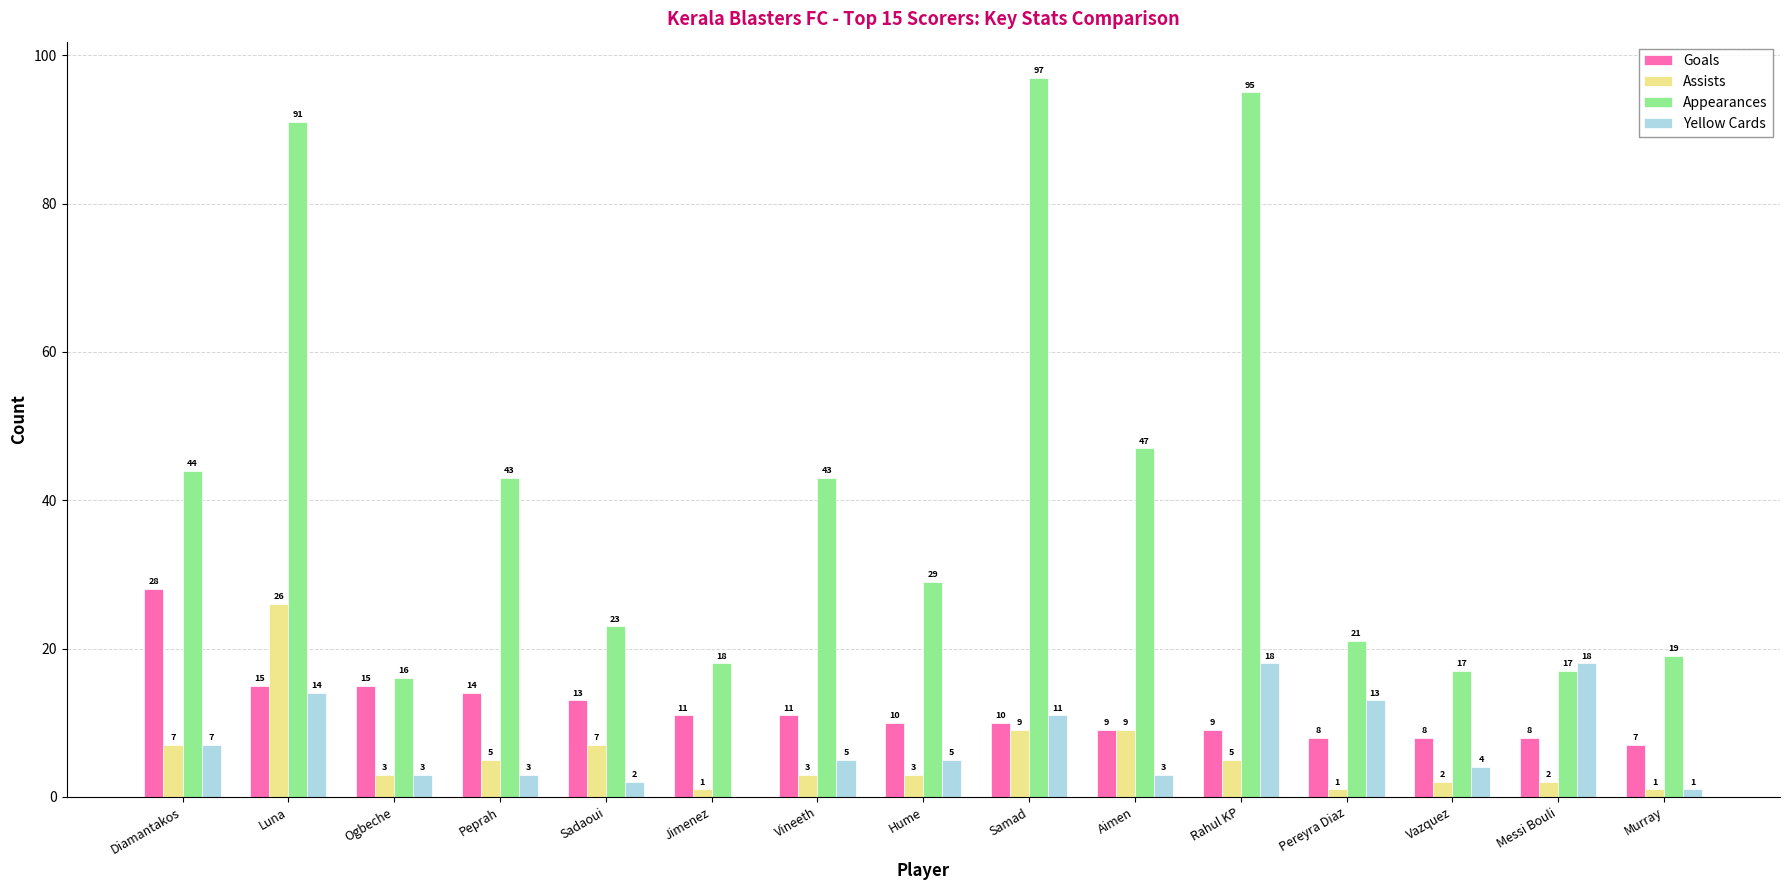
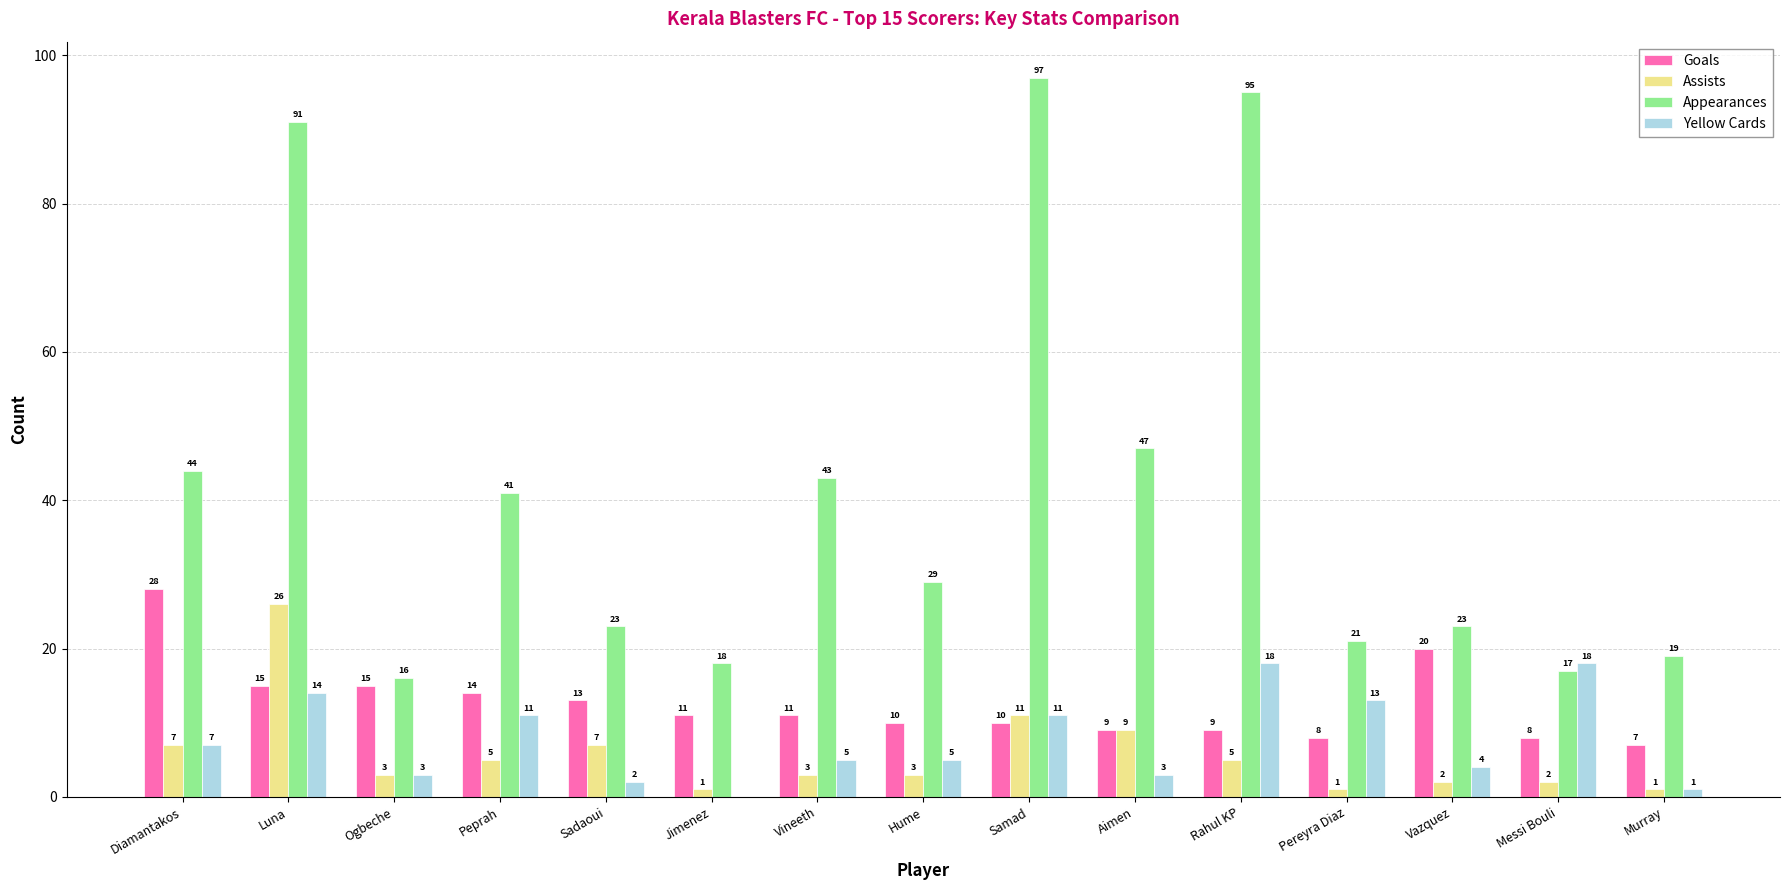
  {
    "Goals": {
      "Diamantakos": 28,
      "Luna": 15,
      "Ogbeche": 15,
      "Peprah": 14,
      "Sadaoui": 13,
      "Jimenez": 11,
      "Vineeth": 11,
      "Hume": 10,
      "Samad": 10,
      "Aimen": 9,
      "Rahul KP": 9,
      "Pereyra Diaz": 8,
-     "Vazquez": 8,
+     "Vazquez": 20,
      "Messi Bouli": 8,
      "Murray": 7
    },
    "Assists": {
      "Diamantakos": 7,
      "Luna": 26,
      "Ogbeche": 3,
      "Peprah": 5,
      "Sadaoui": 7,
      "Jimenez": 1,
      "Vineeth": 3,
      "Hume": 3,
-     "Samad": 9,
+     "Samad": 11,
      "Aimen": 9,
      "Rahul KP": 5,
      "Pereyra Diaz": 1,
      "Vazquez": 2,
      "Messi Bouli": 2,
      "Murray": 1
    },
    "Appearances": {
      "Diamantakos": 44,
      "Luna": 91,
      "Ogbeche": 16,
-     "Peprah": 43,
+     "Peprah": 41,
      "Sadaoui": 23,
      "Jimenez": 18,
      "Vineeth": 43,
      "Hume": 29,
      "Samad": 97,
      "Aimen": 47,
      "Rahul KP": 95,
      "Pereyra Diaz": 21,
-     "Vazquez": 17,
+     "Vazquez": 23,
      "Messi Bouli": 17,
      "Murray": 19
    },
    "Yellow Cards": {
      "Diamantakos": 7,
      "Luna": 14,
      "Ogbeche": 3,
-     "Peprah": 3,
+     "Peprah": 11,
      "Sadaoui": 2,
      "Vineeth": 5,
      "Hume": 5,
      "Samad": 11,
      "Aimen": 3,
      "Rahul KP": 18,
      "Pereyra Diaz": 13,
      "Vazquez": 4,
      "Messi Bouli": 18,
      "Murray": 1
    }
  }
